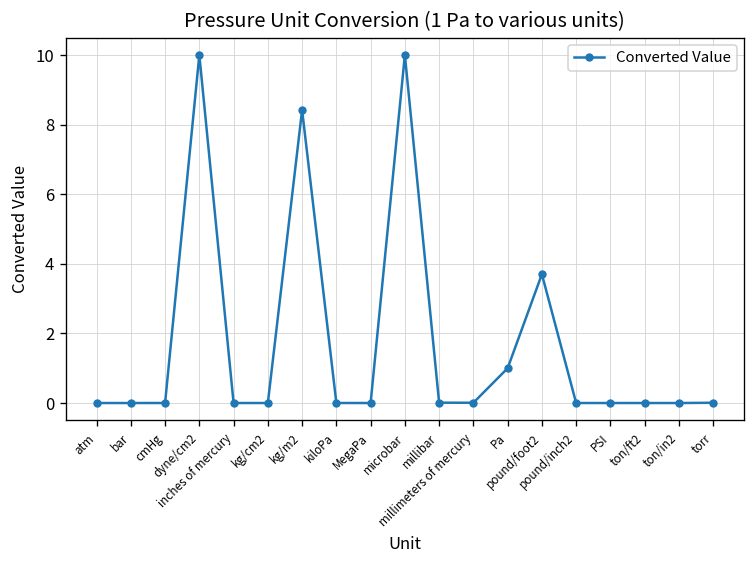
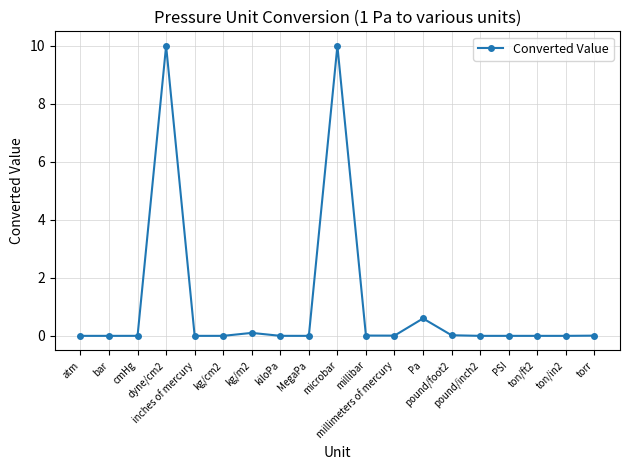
  {
    "atm": 0.0,
    "bar": 0.0,
    "cmHg": 0.0,
    "dyne/cm2": 10.0,
    "inches of mercury": 0.0,
    "kg/cm2": 0.0,
-   "kg/m2": 8.4,
+   "kg/m2": 0.1,
    "kiloPa": 0.0,
    "MegaPa": 0.0,
    "microbar": 10.0,
    "millibar": 0.0,
    "millimeters of mercury": 0.0,
-   "Pa": 1.0,
-   "pound/foot2": 3.7,
+   "Pa": 0.6,
+   "pound/foot2": 0.0,
    "pound/inch2": 0.0,
    "PSI": 0.0,
    "ton/ft2": 0.0,
    "ton/in2": 0.0,
    "torr": 0.0
  }
